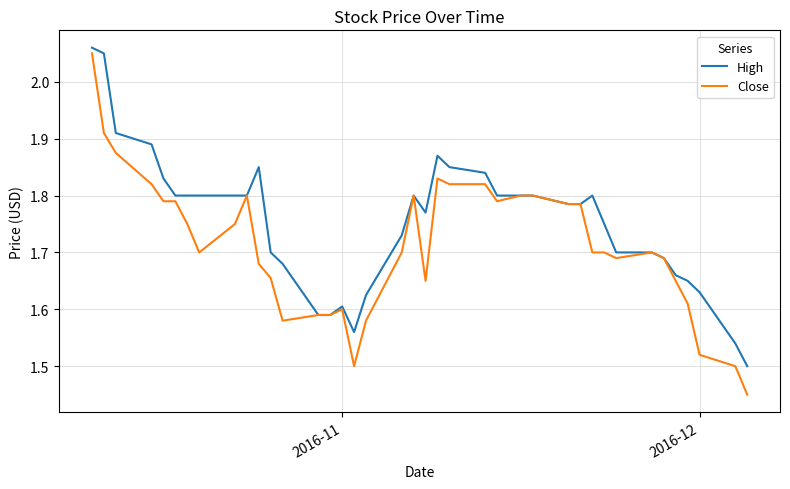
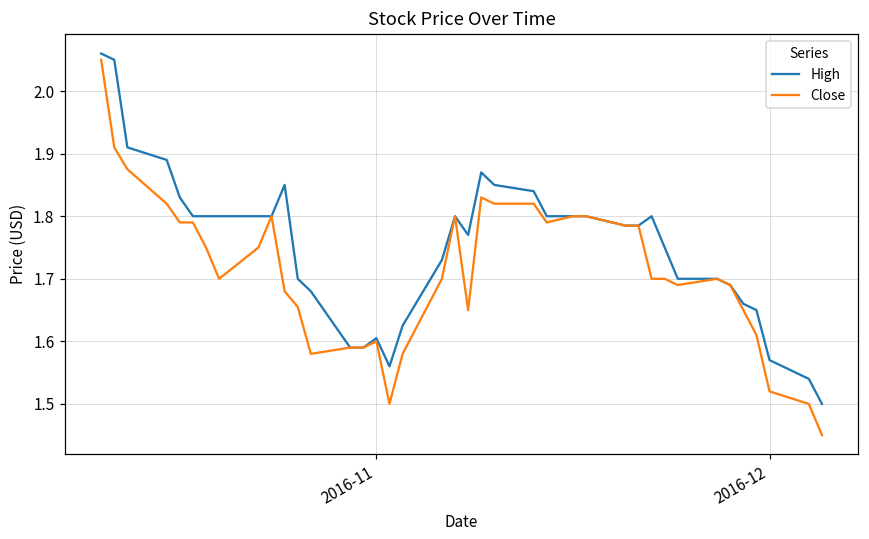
  {
    "High": {
      "2016-11": 1.61,
-     "2016-12": 1.63
+     "2016-12": 1.57
    },
    "Close": {
      "2016-11": 1.60,
      "2016-12": 1.52
    }
  }
